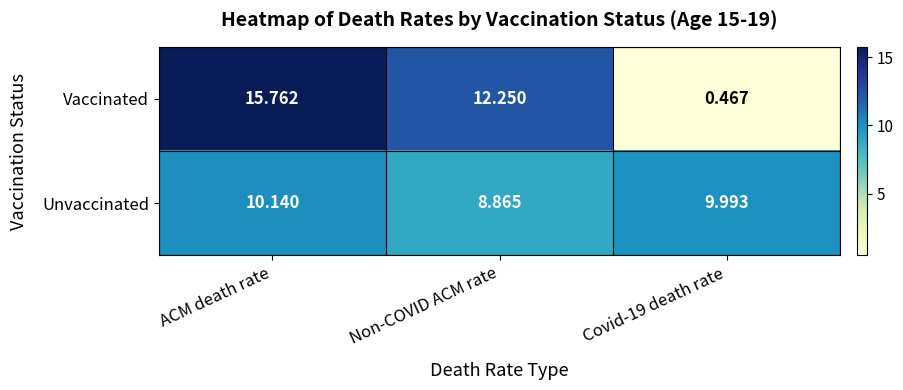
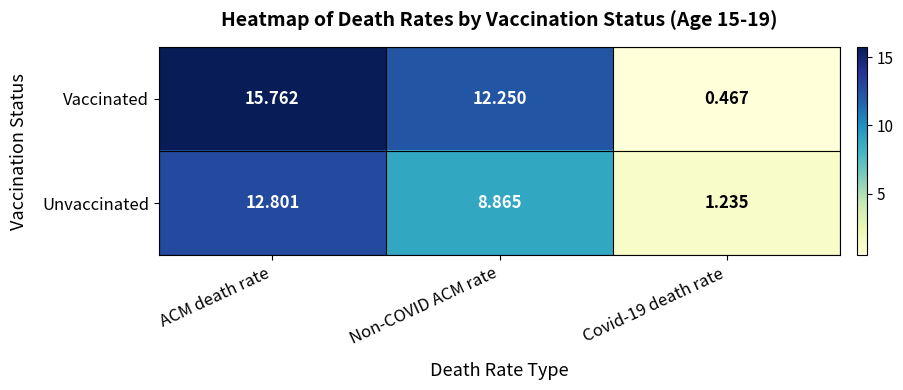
  {
    "Vaccinated": {
      "ACM death rate": 15.762,
      "Non-COVID ACM rate": 12.250,
      "Covid-19 death rate": 0.467
    },
    "Unvaccinated": {
-     "ACM death rate": 10.140,
+     "ACM death rate": 12.801,
      "Non-COVID ACM rate": 8.865,
-     "Covid-19 death rate": 9.993
+     "Covid-19 death rate": 1.235
    }
  }
